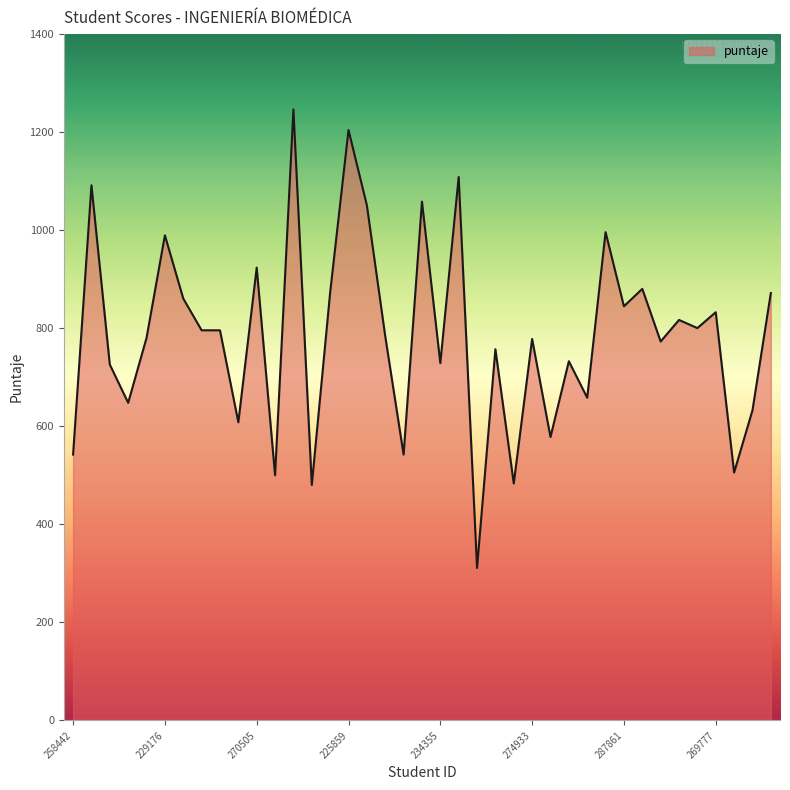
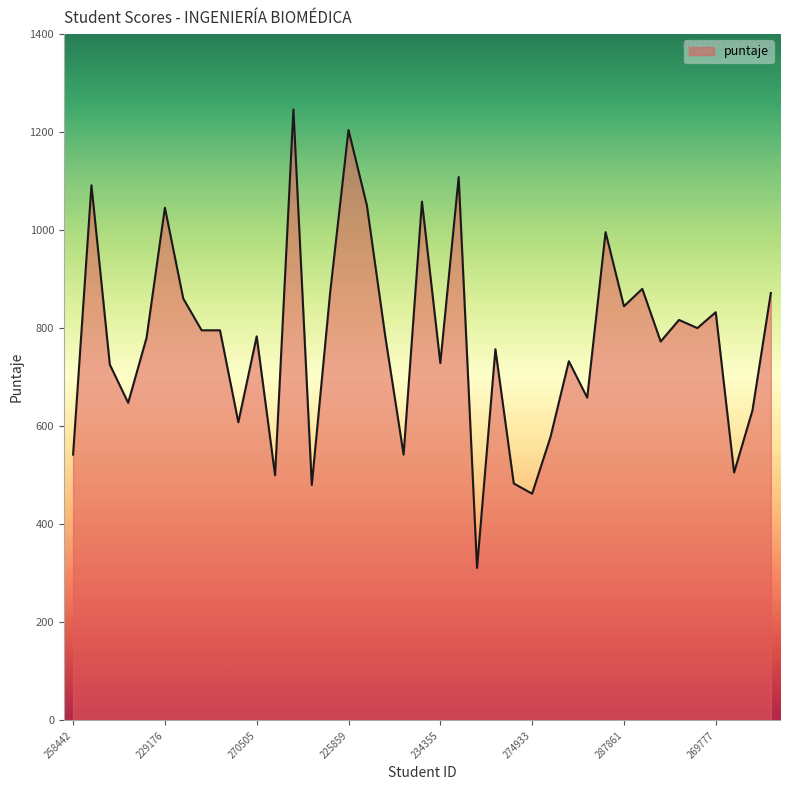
  {
    "258442": 540,
-   "229176": 990,
-   "270505": 920,
+   "229176": 1050,
+   "270505": 780,
    "225859": 1200,
    "234355": 730,
-   "274933": 780,
+   "274933": 460,
    "287861": 840,
    "269777": 830
  }
